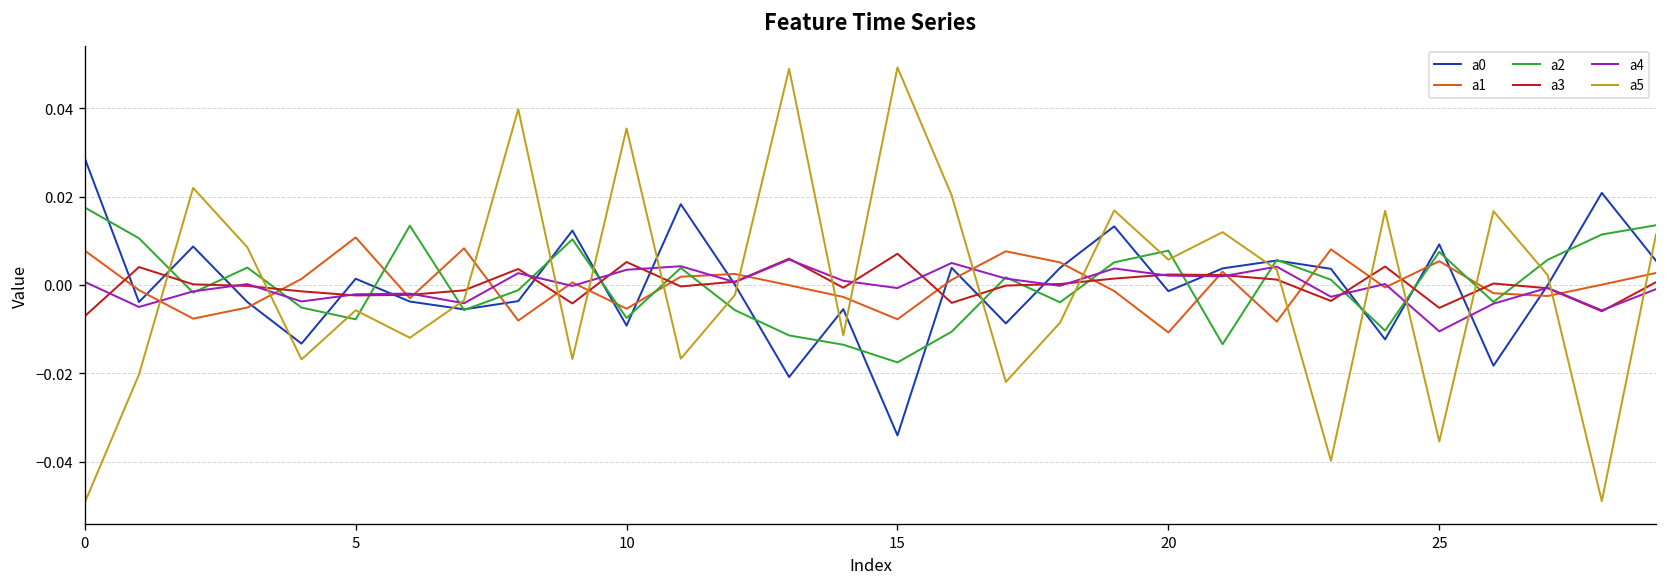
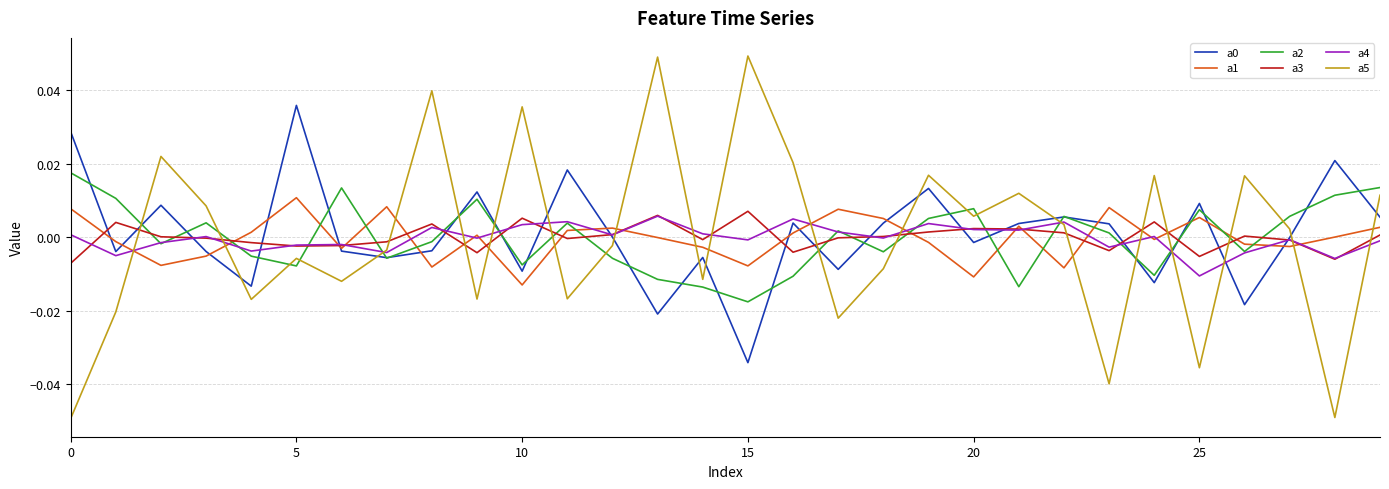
  {
    "a0": {
      "0": 0.029,
-     "5": 0.001,
+     "5": 0.036,
      "10": -0.009,
      "15": -0.034,
      "20": -0.001,
      "25": 0.009
    },
    "a1": {
      "0": 0.008,
      "5": 0.011,
-     "10": -0.005,
+     "10": -0.013,
      "15": -0.008,
      "20": -0.011,
      "25": 0.005
    },
    "a2": {
      "0": 0.018,
      "5": -0.008,
      "10": -0.007,
      "15": -0.018,
      "20": 0.008,
      "25": 0.007
    },
    "a3": {
      "0": -0.007,
      "10": 0.005,
      "15": 0.007,
      "25": -0.005
    },
    "a4": {
      "0": 0.001,
      "10": 0.003,
      "15": -0.001,
      "25": -0.011
    },
    "a5": {
      "0": -0.049,
      "5": -0.006,
      "10": 0.035,
      "15": 0.049,
      "20": 0.006,
      "25": -0.035
    }
  }
